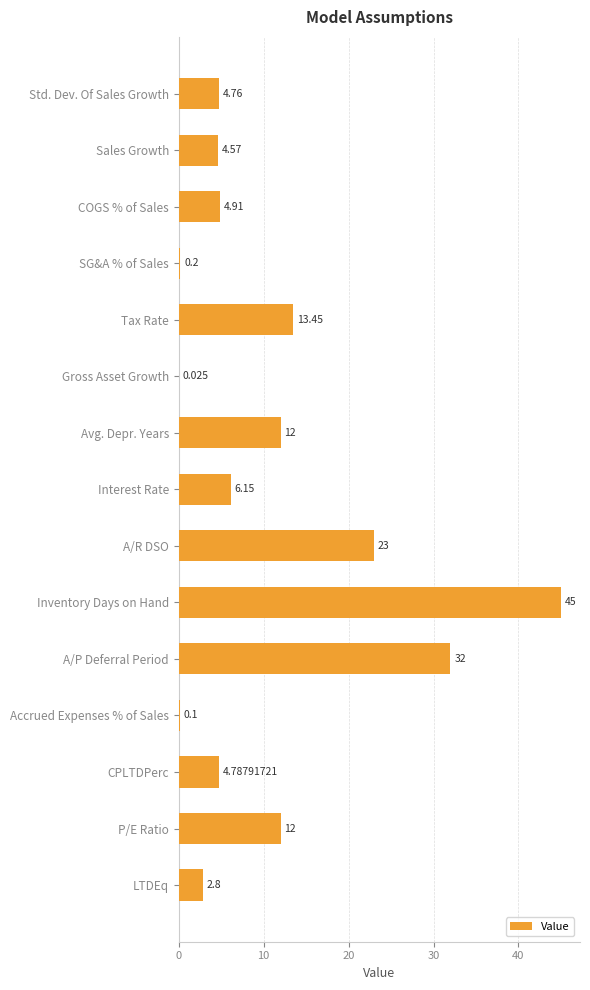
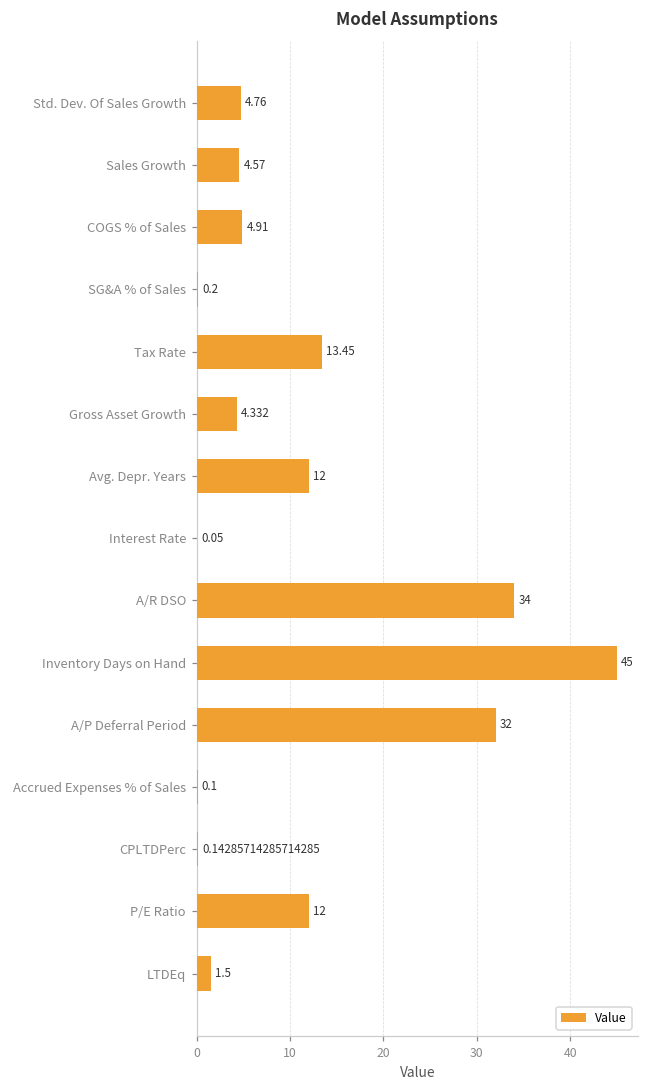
  {
    "Std. Dev. Of Sales Growth": 4.76,
    "Sales Growth": 4.57,
    "COGS % of Sales": 4.91,
    "SG&A % of Sales": 0.2,
    "Tax Rate": 13.45,
-   "Gross Asset Growth": 0.025,
+   "Gross Asset Growth": 4.332,
    "Avg. Depr. Years": 12,
-   "Interest Rate": 6.15,
-   "A/R DSO": 23,
+   "Interest Rate": 0.05,
+   "A/R DSO": 34,
    "Inventory Days on Hand": 45,
    "A/P Deferral Period": 32,
    "Accrued Expenses % of Sales": 0.1,
-   "CPLTDPerc": 4.78791721,
+   "CPLTDPerc": 0.14285714285714285,
    "P/E Ratio": 12,
-   "LTDEq": 2.8
+   "LTDEq": 1.5
  }
